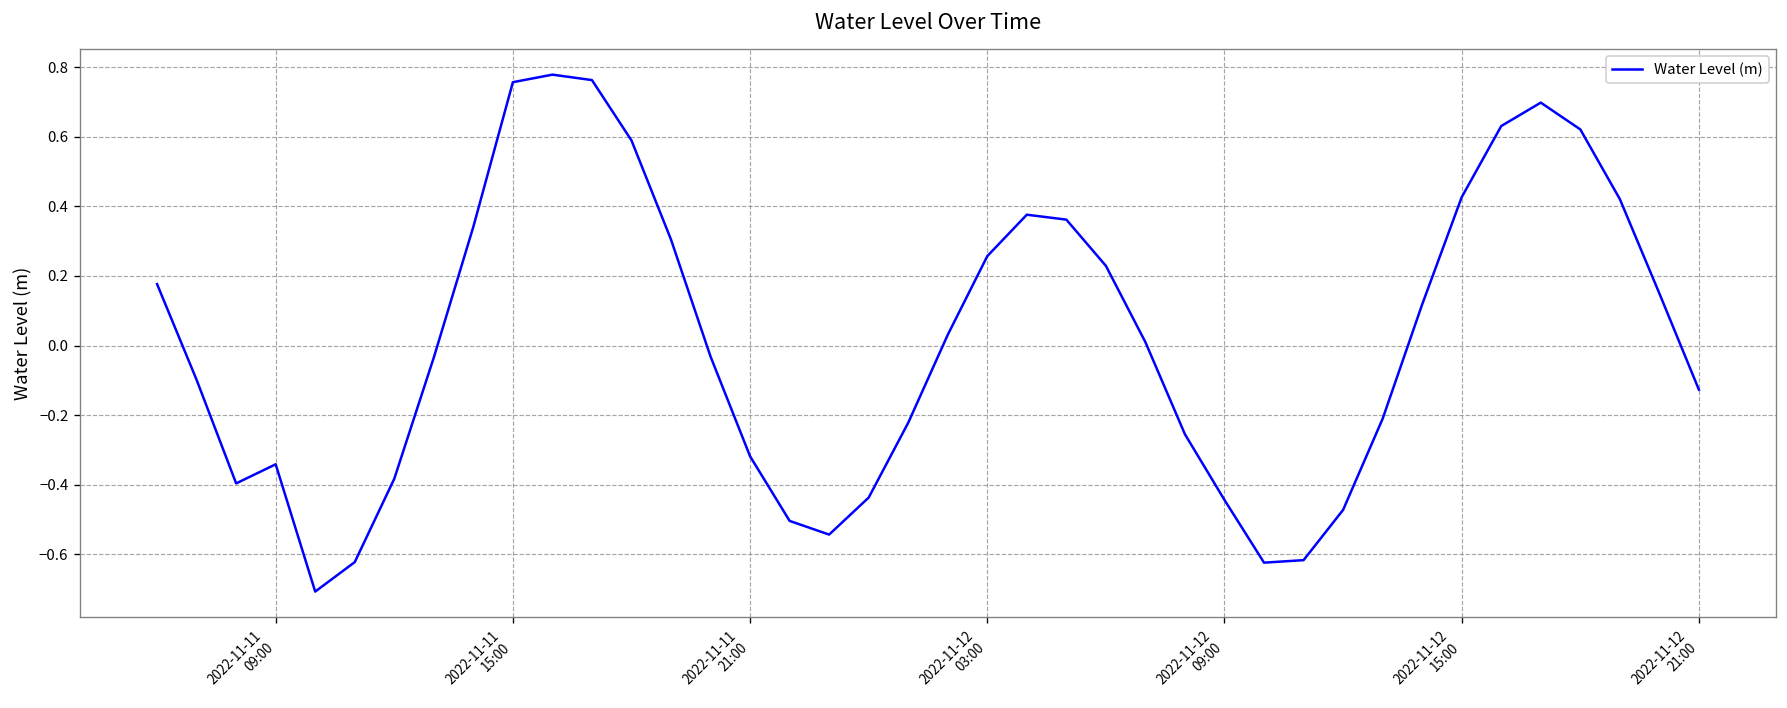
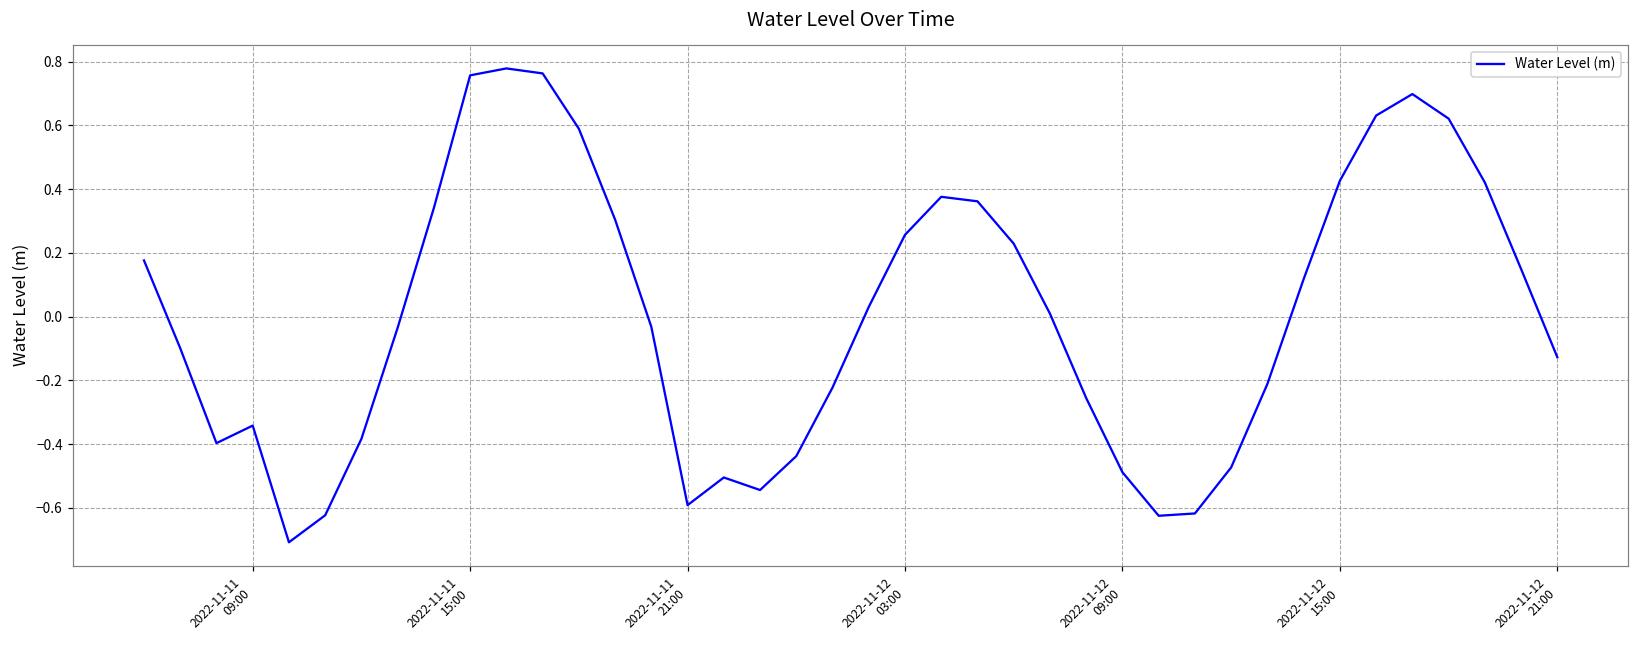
  {
    "2022-11-11 09:00": -0.34,
    "2022-11-11 15:00": 0.76,
-   "2022-11-11 21:00": -0.32,
+   "2022-11-11 21:00": -0.59,
    "2022-11-12 03:00": 0.26,
-   "2022-11-12 09:00": -0.44,
+   "2022-11-12 09:00": -0.49,
    "2022-11-12 15:00": 0.43,
    "2022-11-12 21:00": -0.13
  }
